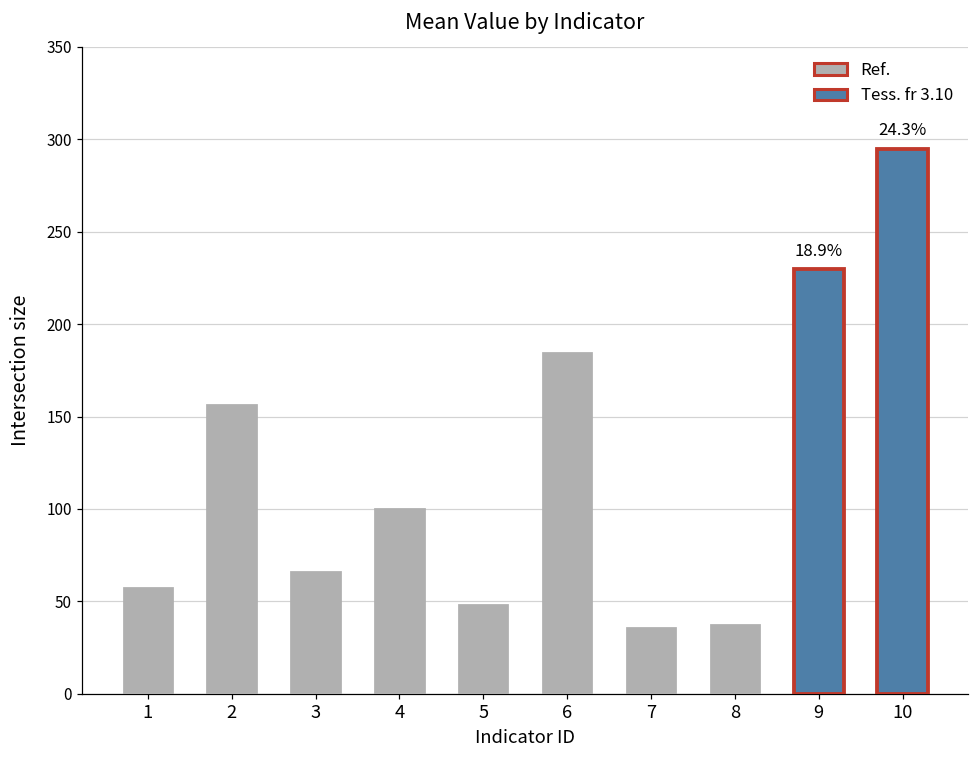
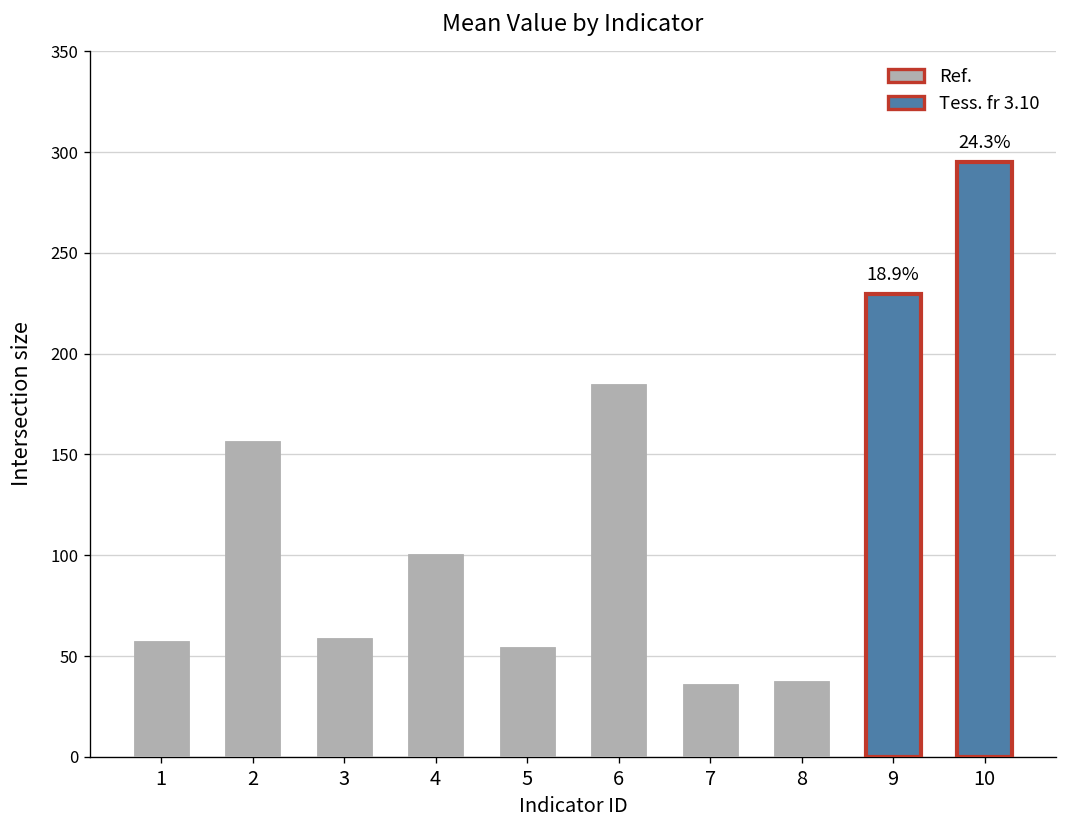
  {
    "1": 58,
    "2": 157,
-   "3": 67,
+   "3": 59,
    "4": 101,
-   "5": 49,
+   "5": 54,
    "6": 185,
    "7": 36,
    "8": 38
  }
